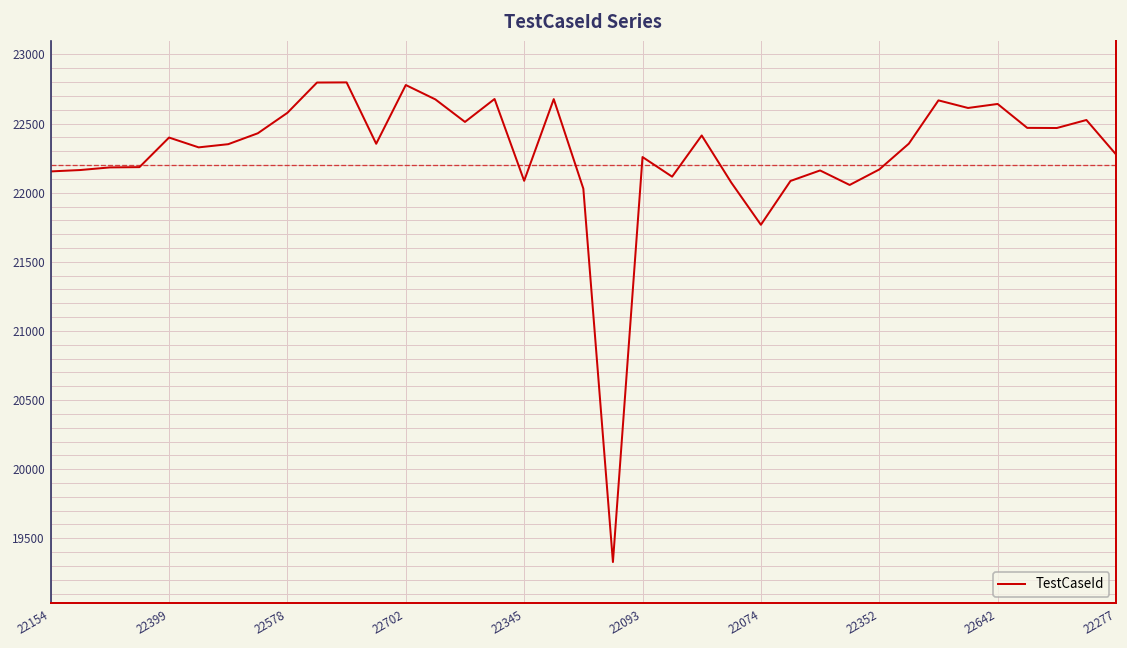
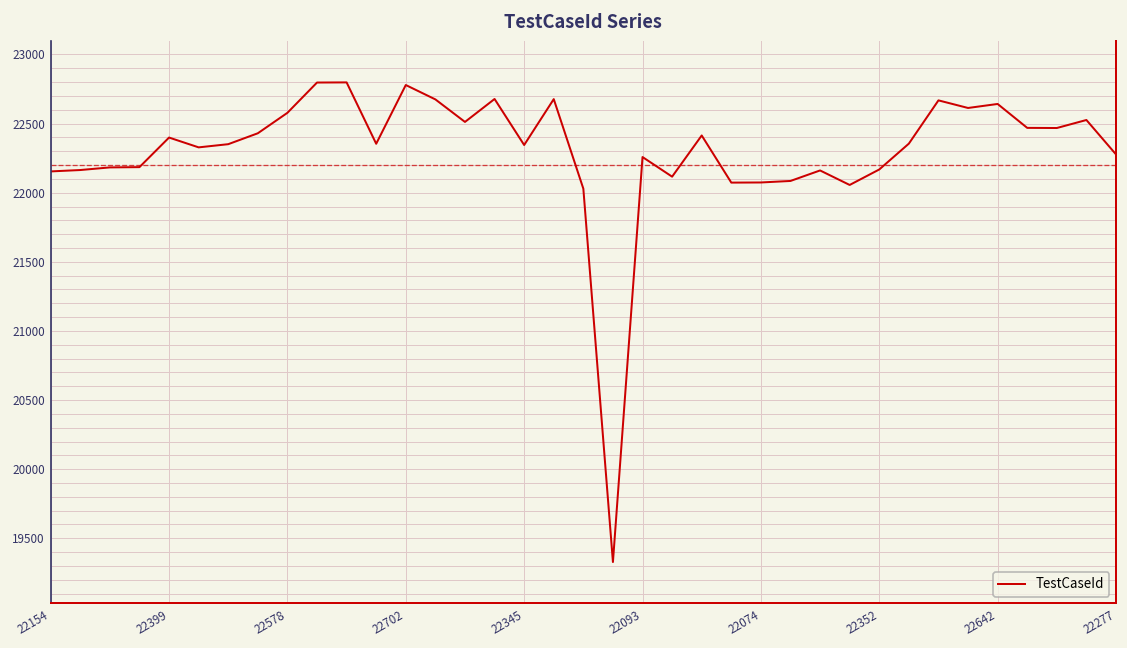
  {
    "22154": 22150,
    "22399": 22400,
    "22578": 22580,
    "22702": 22780,
-   "22345": 22090,
+   "22345": 22350,
    "22093": 22260,
-   "22074": 21770,
+   "22074": 22070,
    "22352": 22170,
    "22642": 22640,
    "22277": 22280
  }
